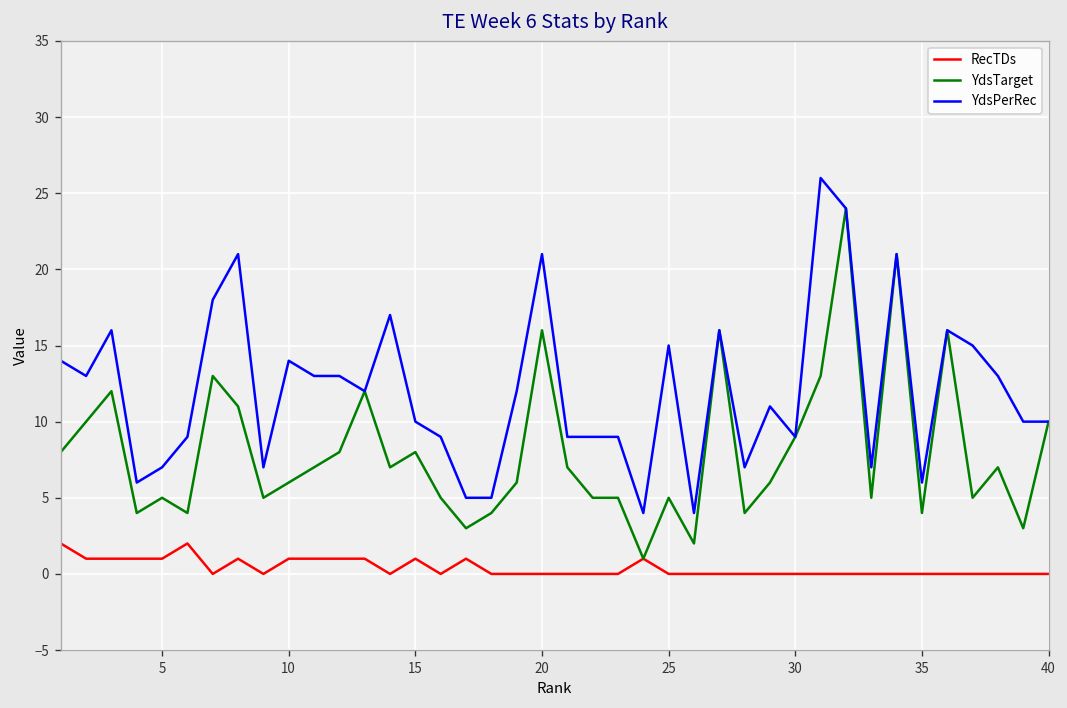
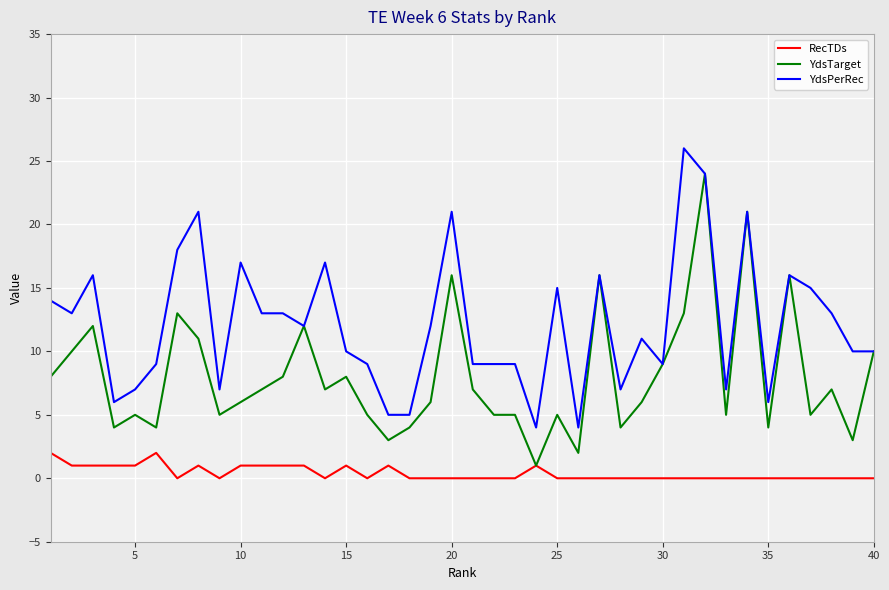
  {
    "RecTDs": {
      "5": 1,
      "10": 1,
      "15": 1,
      "20": 0,
      "25": 0,
      "30": 0,
      "35": 0,
      "40": 0
    },
    "YdsTarget": {
      "5": 5,
      "10": 6,
      "15": 8,
      "20": 16,
      "25": 5,
      "35": 4
    },
    "YdsPerRec": {
      "5": 7,
-     "10": 14,
+     "10": 17,
      "15": 10,
      "20": 21,
      "25": 15,
      "35": 6
    }
  }
